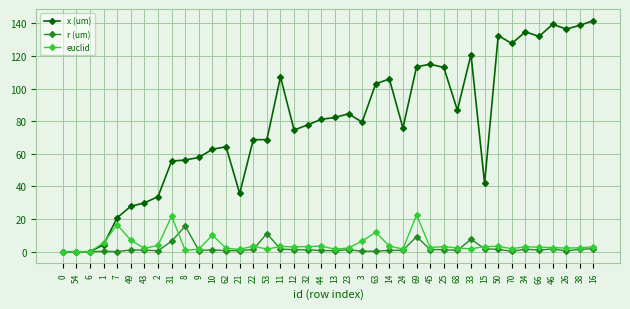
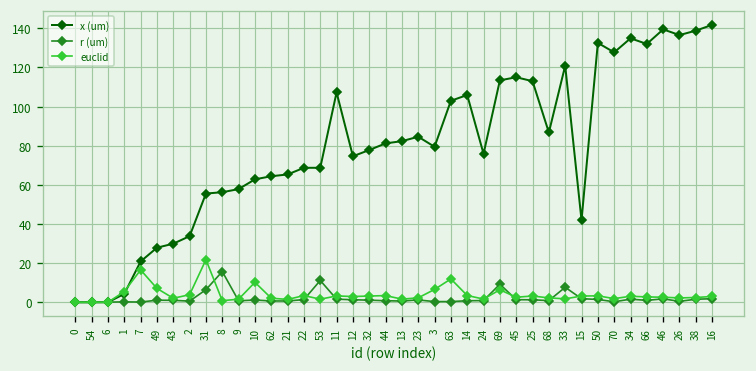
  {
    "x (um)": {
      "7": 21,
      "49": 28,
      "43": 30,
      "2": 34,
      "31": 56,
      "8": 56,
      "9": 58,
      "10": 63,
      "62": 64,
-     "21": 36,
+     "21": 65,
      "22": 69,
      "53": 69,
      "11": 107,
      "12": 75,
      "32": 78,
      "44": 81,
      "13": 82,
      "23": 85,
      "3": 79,
      "63": 103,
      "14": 106,
      "24": 76,
      "69": 113,
      "45": 115,
      "25": 113,
      "68": 87,
      "33": 121,
      "15": 42,
      "50": 133,
      "70": 128,
      "34": 135,
      "66": 132,
      "46": 139,
      "26": 137,
      "38": 139,
      "16": 142
    },
    "r (um)": {
      "1": 0,
      "7": 0,
      "49": 1,
      "2": 1,
      "31": 6,
      "8": 16,
      "10": 1,
      "22": 1,
      "53": 11,
      "11": 2,
      "12": 1,
      "32": 1,
      "44": 1,
      "3": 0,
      "63": 0,
      "14": 1,
      "69": 9,
      "25": 1,
      "33": 8,
      "50": 1,
      "70": 0,
      "66": 1,
      "26": 0
    },
    "euclid": {
      "7": 17,
      "49": 7,
      "2": 4,
      "31": 22,
      "8": 1,
      "10": 10,
      "22": 3,
      "53": 2,
      "11": 3,
      "12": 3,
      "32": 3,
      "44": 3,
      "3": 7,
      "63": 12,
      "14": 3,
-     "69": 23,
+     "69": 6,
      "25": 3,
      "33": 2,
      "50": 3,
      "70": 2,
      "66": 3,
      "26": 2
    }
  }
